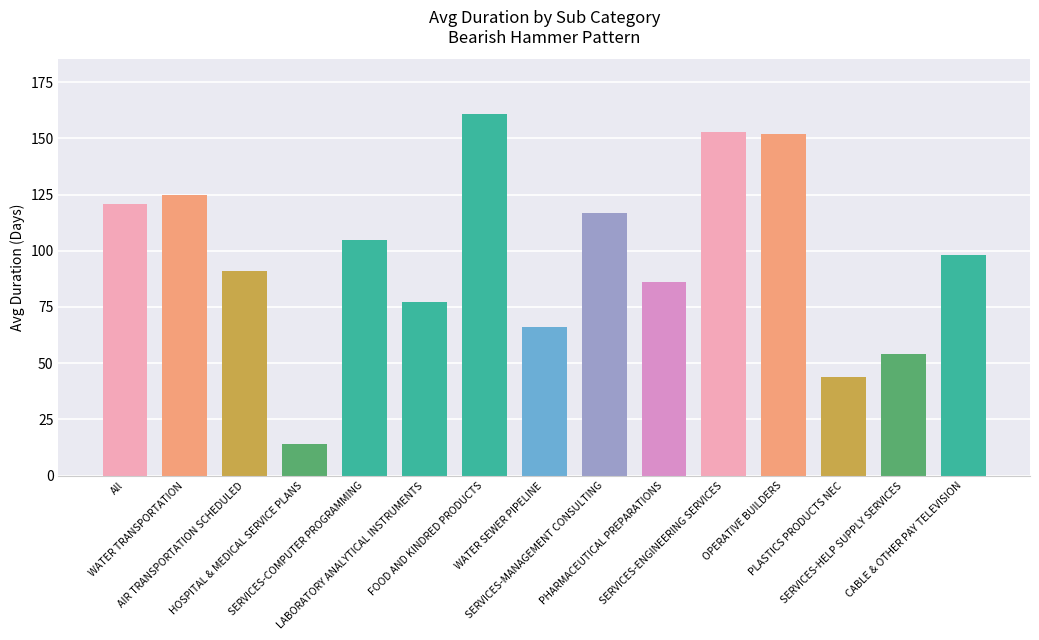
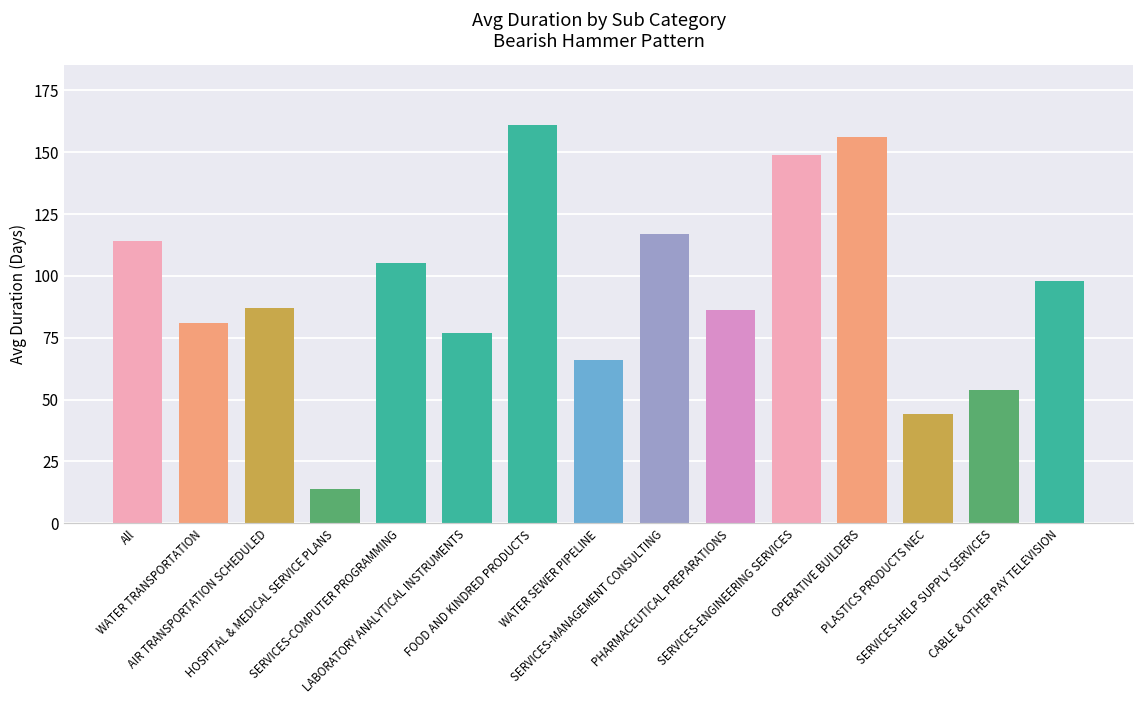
  {
-   "All": 121,
-   "WATER TRANSPORTATION": 125,
-   "AIR TRANSPORTATION SCHEDULED": 91,
+   "All": 114,
+   "WATER TRANSPORTATION": 81,
+   "AIR TRANSPORTATION SCHEDULED": 87,
    "HOSPITAL & MEDICAL SERVICE PLANS": 14,
    "SERVICES-COMPUTER PROGRAMMING": 105,
    "LABORATORY ANALYTICAL INSTRUMENTS": 77,
    "FOOD AND KINDRED PRODUCTS": 161,
    "WATER SEWER PIPELINE": 66,
    "SERVICES-MANAGEMENT CONSULTING": 117,
    "PHARMACEUTICAL PREPARATIONS": 86,
-   "SERVICES-ENGINEERING SERVICES": 153,
-   "OPERATIVE BUILDERS": 152,
+   "SERVICES-ENGINEERING SERVICES": 149,
+   "OPERATIVE BUILDERS": 156,
    "PLASTICS PRODUCTS NEC": 44,
    "SERVICES-HELP SUPPLY SERVICES": 54,
    "CABLE & OTHER PAY TELEVISION": 98
  }
